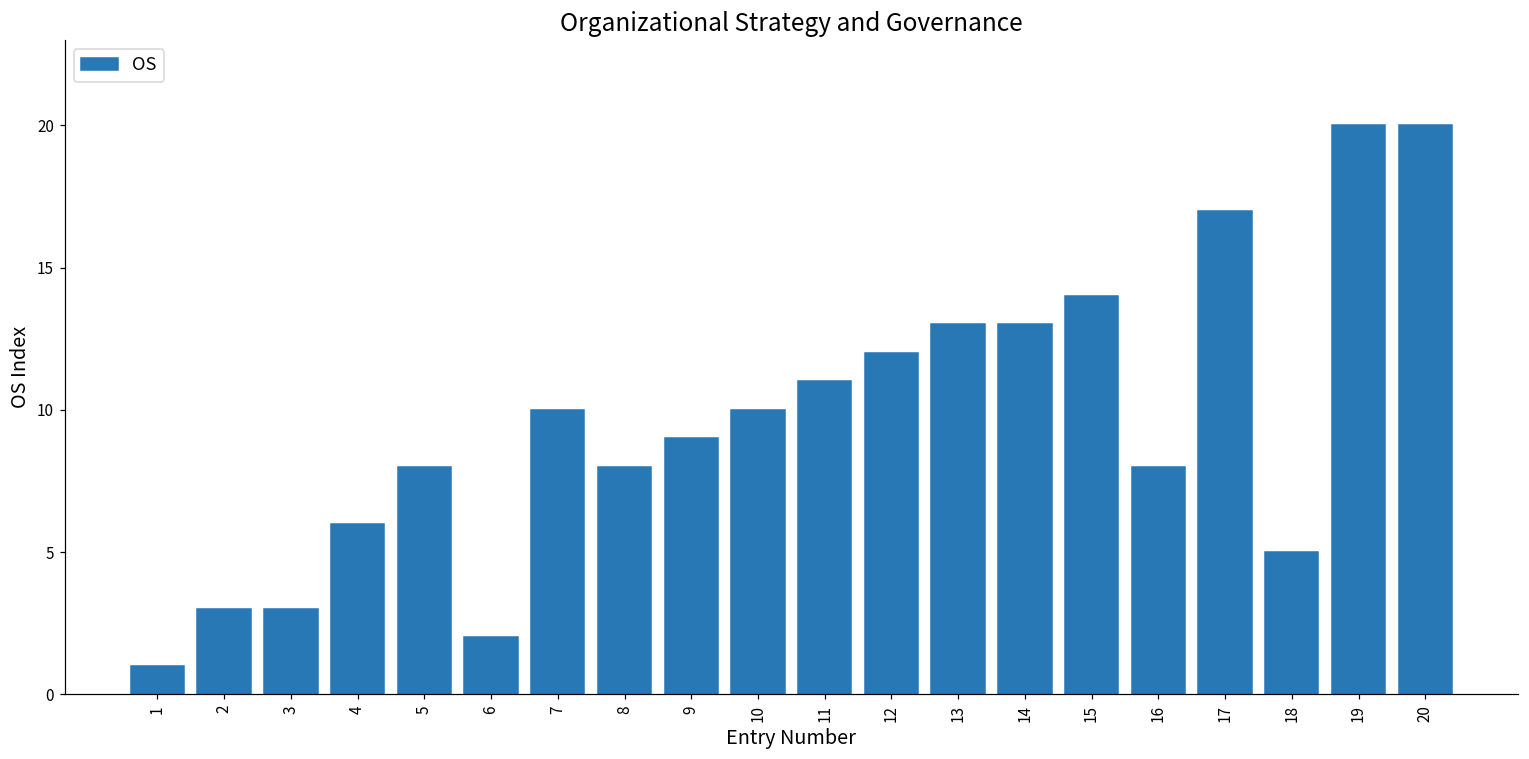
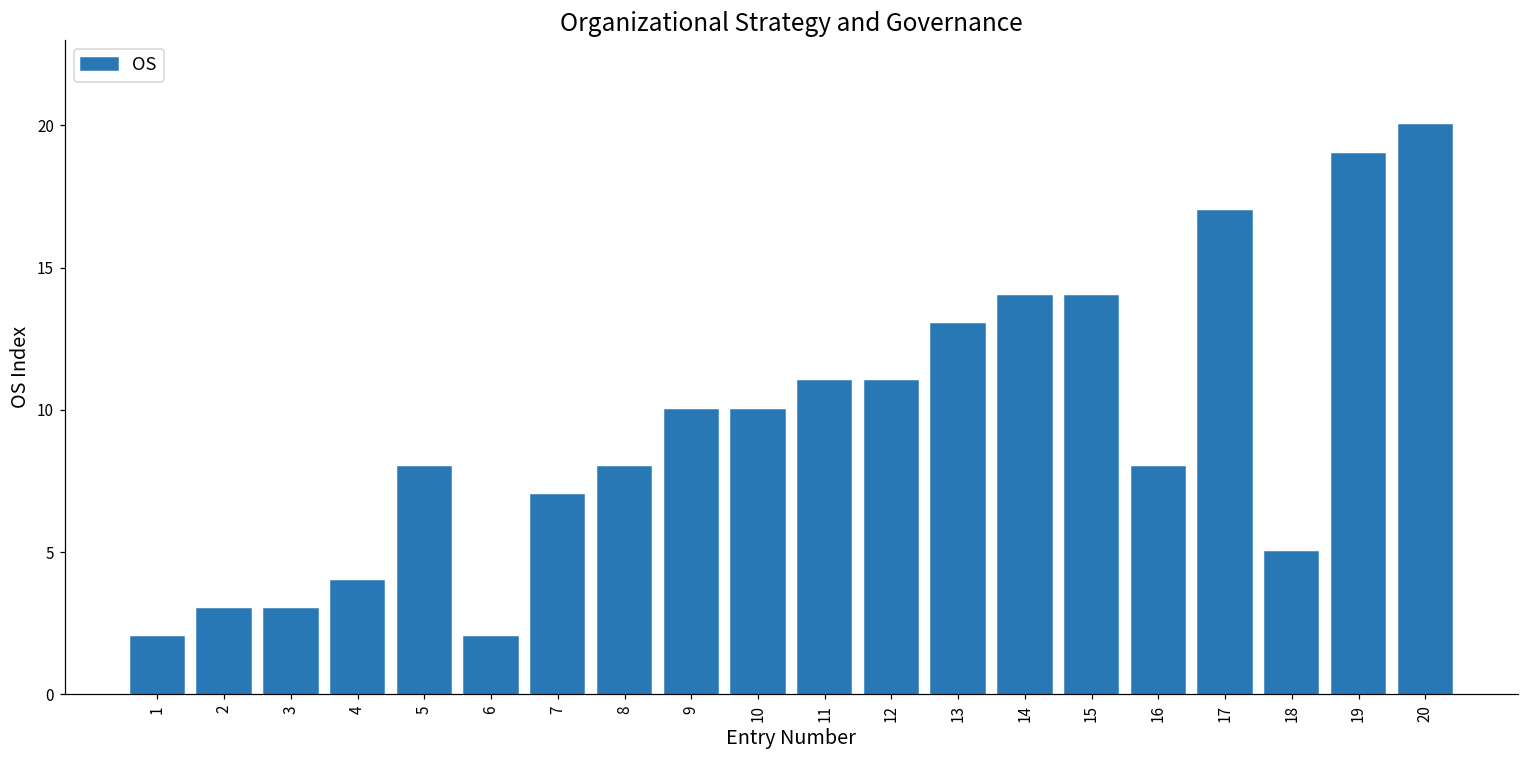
  {
-   "1": 1,
+   "1": 2,
    "2": 3,
    "3": 3,
-   "4": 6,
+   "4": 4,
    "5": 8,
    "6": 2,
-   "7": 10,
+   "7": 7,
    "8": 8,
-   "9": 9,
+   "9": 10,
    "10": 10,
    "11": 11,
-   "12": 12,
+   "12": 11,
    "13": 13,
-   "14": 13,
+   "14": 14,
    "15": 14,
    "16": 8,
    "17": 17,
    "18": 5,
-   "19": 20,
+   "19": 19,
    "20": 20
  }
